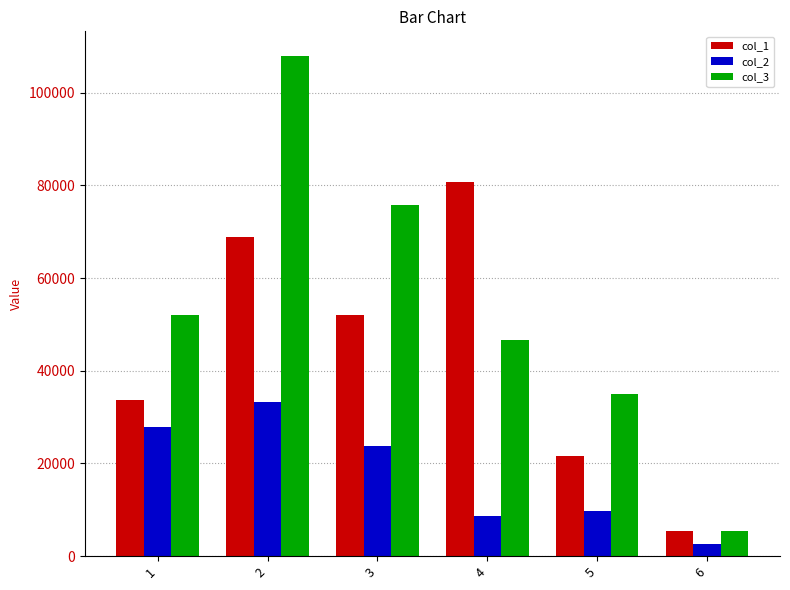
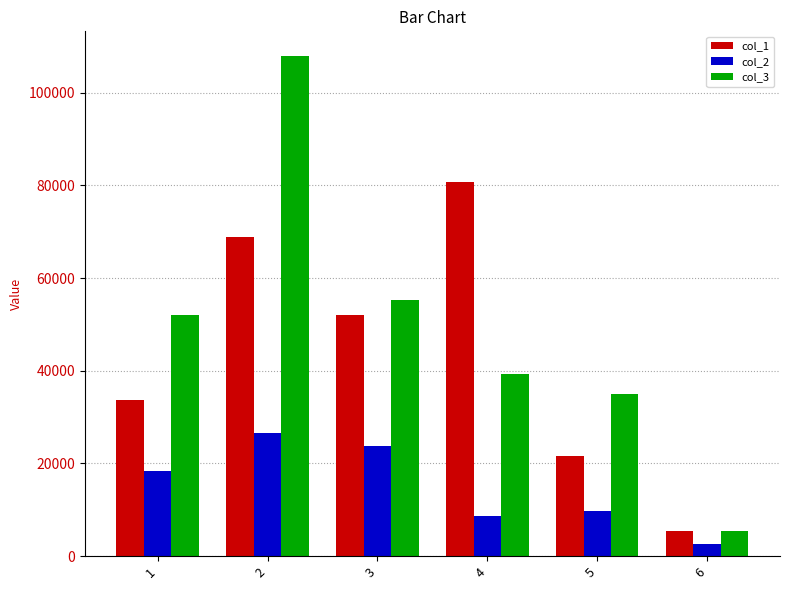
  {
    "col_1": {
      "1": 34000,
      "2": 69000,
      "3": 52000,
      "4": 81000,
      "5": 22000,
      "6": 5000
    },
    "col_2": {
-     "1": 28000,
-     "2": 33000,
+     "1": 18000,
+     "2": 27000,
      "3": 24000,
      "4": 9000,
      "5": 10000,
      "6": 3000
    },
    "col_3": {
      "1": 52000,
      "2": 108000,
-     "3": 76000,
-     "4": 47000,
+     "3": 55000,
+     "4": 39000,
      "5": 35000,
      "6": 5000
    }
  }
